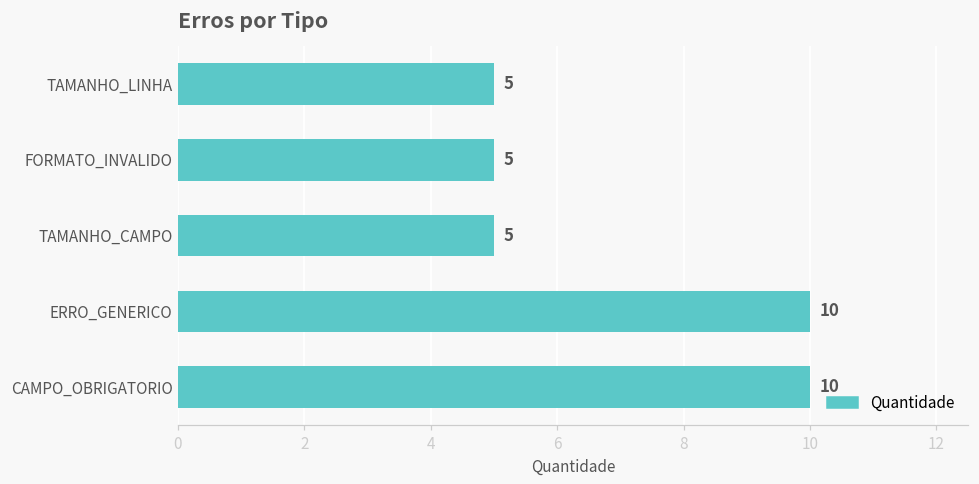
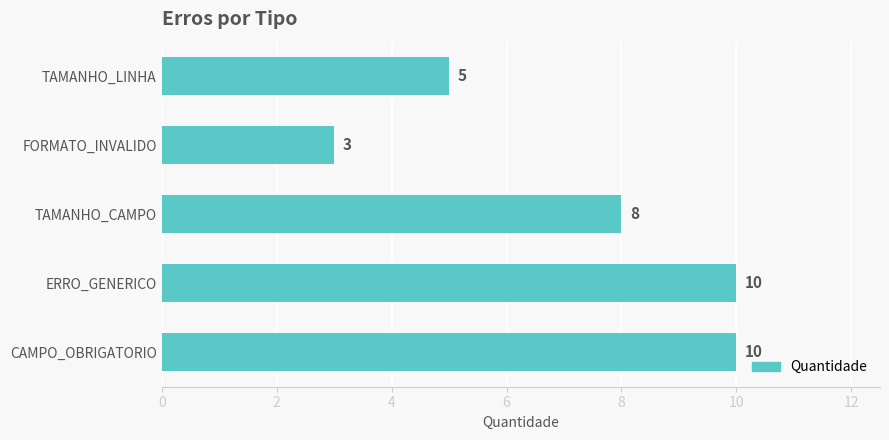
  {
    "TAMANHO_LINHA": 5,
-   "FORMATO_INVALIDO": 5,
-   "TAMANHO_CAMPO": 5,
+   "FORMATO_INVALIDO": 3,
+   "TAMANHO_CAMPO": 8,
    "ERRO_GENERICO": 10
  }
